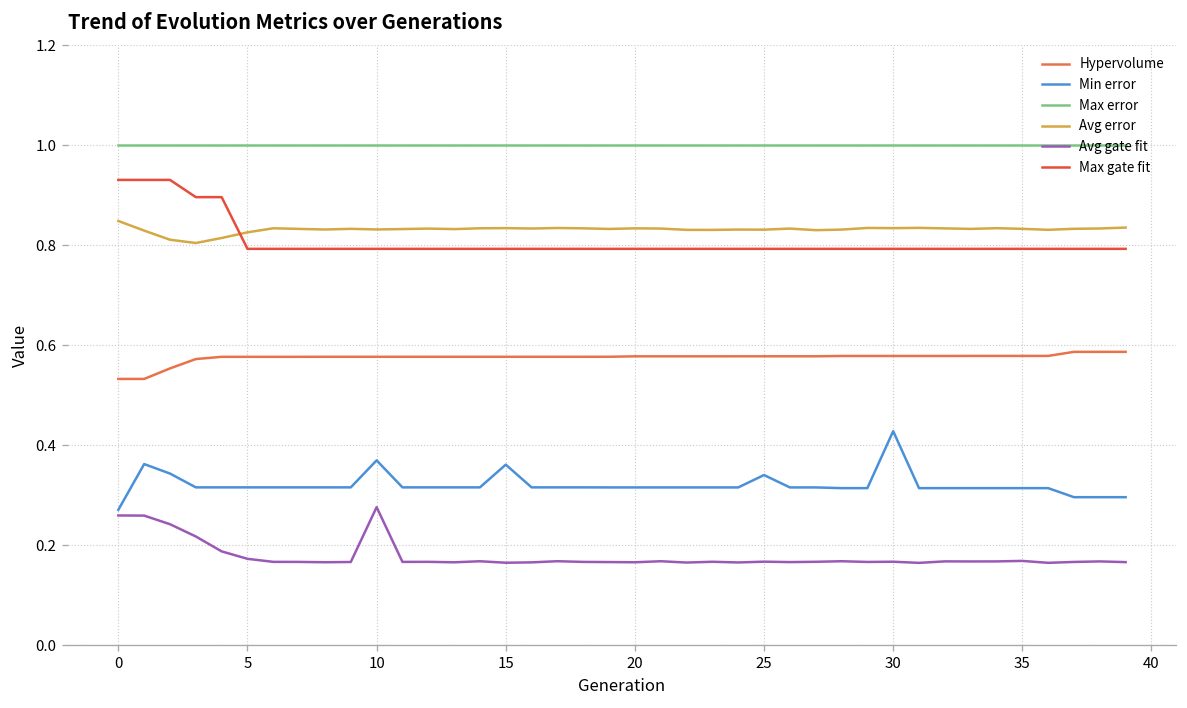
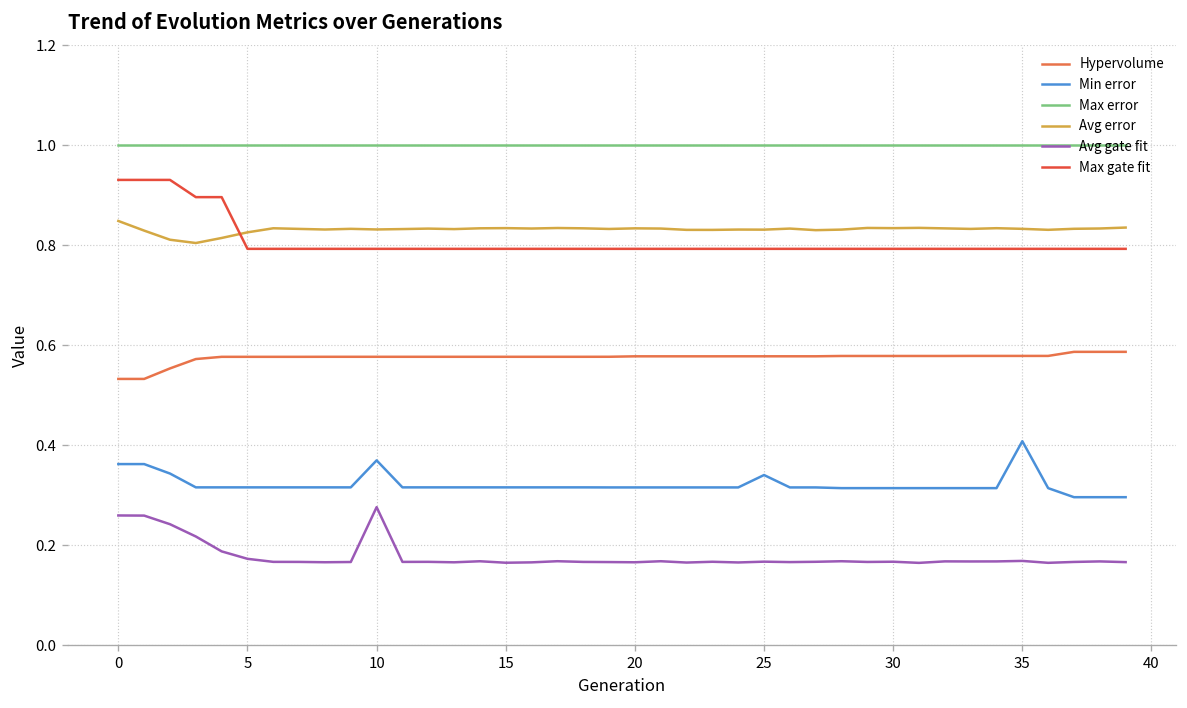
  {
    "Min error": {
-     "0": 0.27,
+     "0": 0.36,
      "5": 0.32,
      "10": 0.37,
-     "15": 0.36,
+     "15": 0.32,
      "20": 0.32,
      "25": 0.34,
-     "30": 0.43,
-     "35": 0.31
+     "30": 0.31,
+     "35": 0.41
    },
    "Max error": {
      "0": 1.00,
      "5": 1.00,
      "10": 1.00,
      "15": 1.00,
      "20": 1.00,
      "25": 1.00,
      "30": 1.00,
      "35": 1.00
    },
    "Avg gate fit": {
      "0": 0.26,
      "5": 0.17,
      "10": 0.28,
      "15": 0.17,
      "20": 0.17,
      "25": 0.17,
      "30": 0.17,
      "35": 0.17
    }
  }
